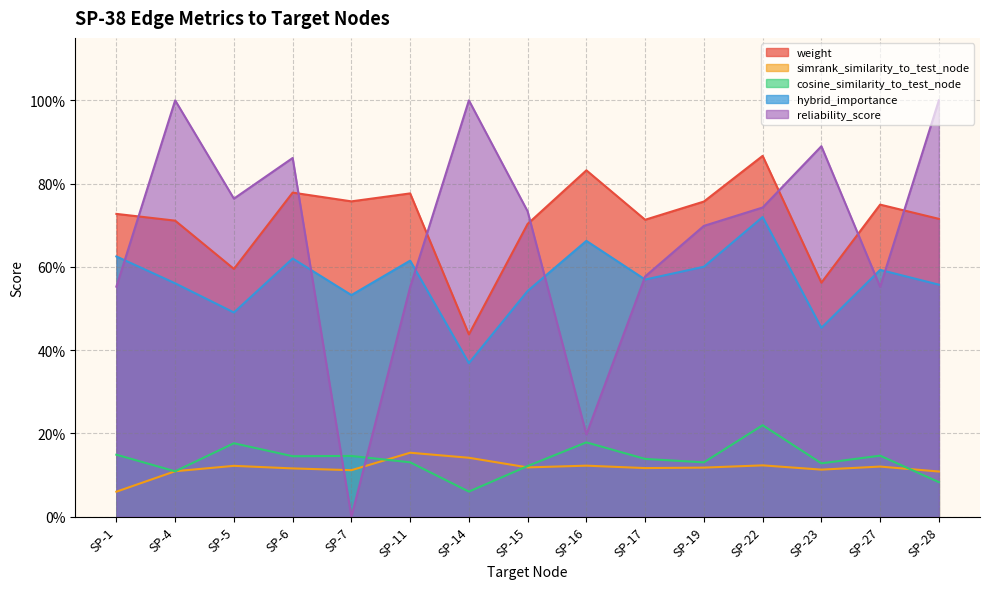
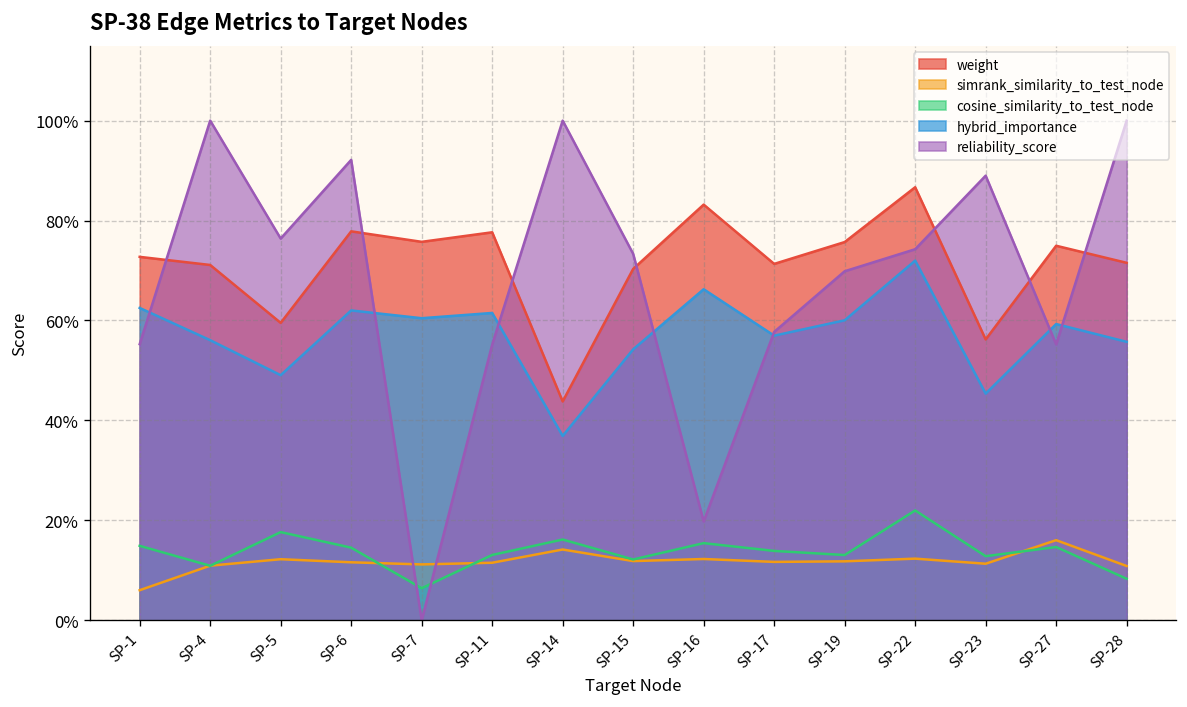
  {
    "weight": {
      "SP-1": "73%",
      "SP-4": "71%",
      "SP-5": "60%",
      "SP-6": "78%",
      "SP-7": "76%",
      "SP-11": "78%",
      "SP-14": "44%",
      "SP-15": "70%",
      "SP-16": "83%",
      "SP-17": "71%",
      "SP-19": "76%",
      "SP-22": "87%",
      "SP-23": "56%",
      "SP-27": "75%",
      "SP-28": "72%"
    },
    "simrank_similarity_to_test_node": {
      "SP-1": "6%",
      "SP-5": "12%",
      "SP-6": "12%",
      "SP-7": "11%",
-     "SP-11": "15%",
+     "SP-11": "12%",
      "SP-14": "14%",
      "SP-16": "12%",
      "SP-17": "12%",
      "SP-19": "12%",
      "SP-22": "12%",
      "SP-23": "11%",
-     "SP-27": "12%",
+     "SP-27": "16%",
      "SP-28": "11%"
    },
    "cosine_similarity_to_test_node": {
      "SP-1": "15%",
      "SP-5": "18%",
      "SP-6": "15%",
-     "SP-7": "15%",
+     "SP-7": "6%",
      "SP-11": "13%",
-     "SP-14": "6%",
-     "SP-16": "18%",
+     "SP-14": "16%",
+     "SP-16": "15%",
      "SP-17": "14%",
      "SP-19": "13%",
      "SP-22": "22%",
      "SP-23": "13%",
      "SP-27": "15%",
      "SP-28": "8%"
    },
    "hybrid_importance": {
      "SP-1": "63%",
      "SP-4": "56%",
      "SP-5": "49%",
      "SP-6": "62%",
-     "SP-7": "53%",
+     "SP-7": "60%",
      "SP-11": "62%",
      "SP-14": "37%",
      "SP-15": "54%",
      "SP-16": "66%",
      "SP-17": "57%",
      "SP-19": "60%",
      "SP-22": "72%",
      "SP-23": "45%",
      "SP-27": "59%",
      "SP-28": "56%"
    },
    "reliability_score": {
      "SP-1": "55%",
      "SP-4": "100%",
      "SP-5": "76%",
-     "SP-6": "86%",
+     "SP-6": "92%",
      "SP-7": "0%",
      "SP-11": "55%",
      "SP-14": "100%",
      "SP-15": "73%",
      "SP-16": "20%",
      "SP-17": "58%",
      "SP-19": "70%",
      "SP-22": "74%",
      "SP-23": "89%",
      "SP-27": "55%"
    }
  }
